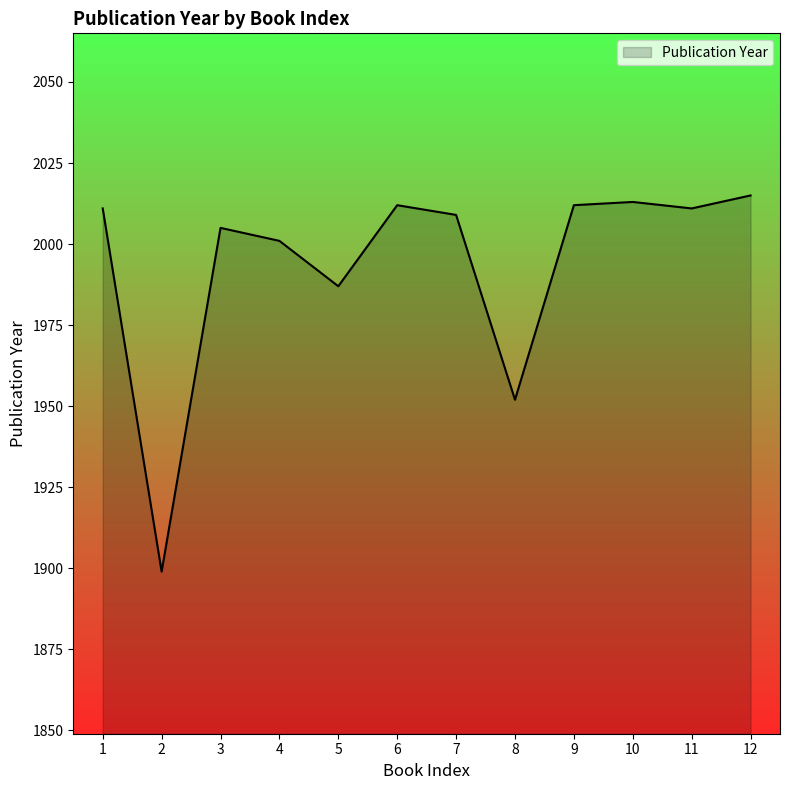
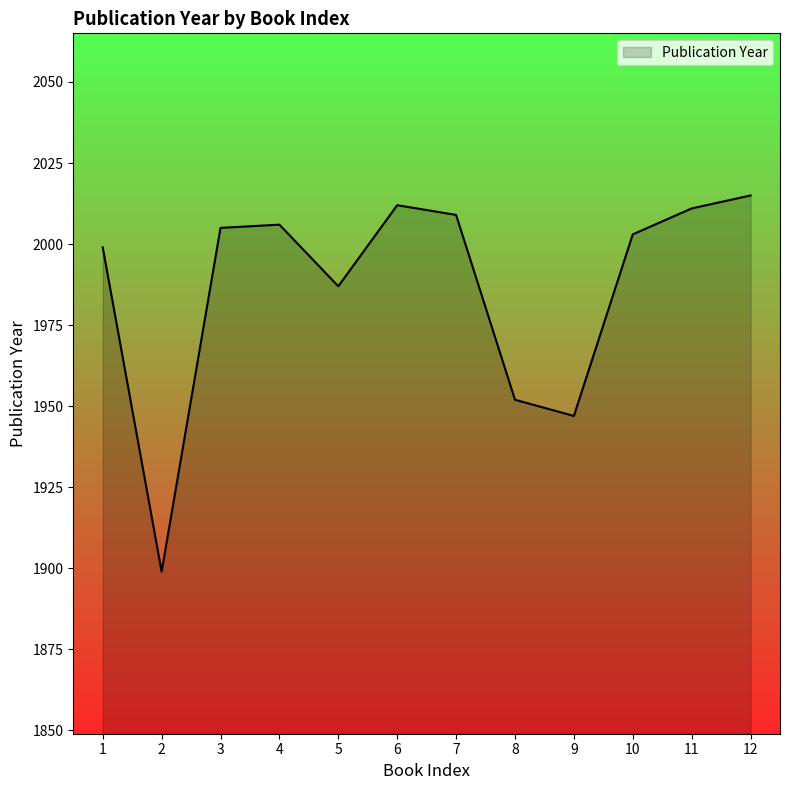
  {
-   "1": 2011,
+   "1": 1999,
    "2": 1899,
    "3": 2005,
-   "4": 2001,
+   "4": 2006,
    "5": 1987,
    "6": 2012,
    "7": 2009,
    "8": 1952,
-   "9": 2012,
-   "10": 2013,
+   "9": 1947,
+   "10": 2003,
    "11": 2011,
    "12": 2015
  }
